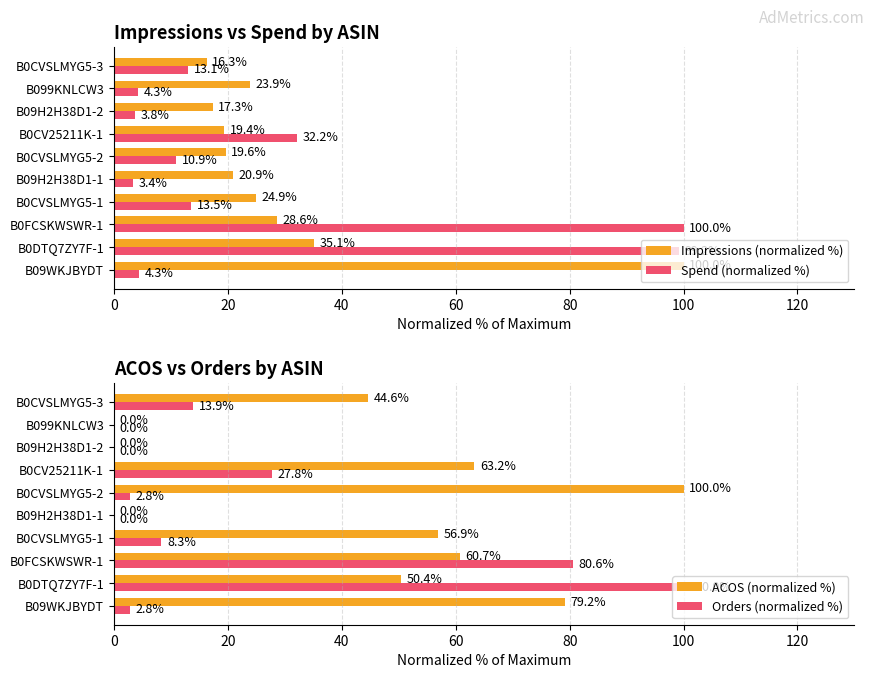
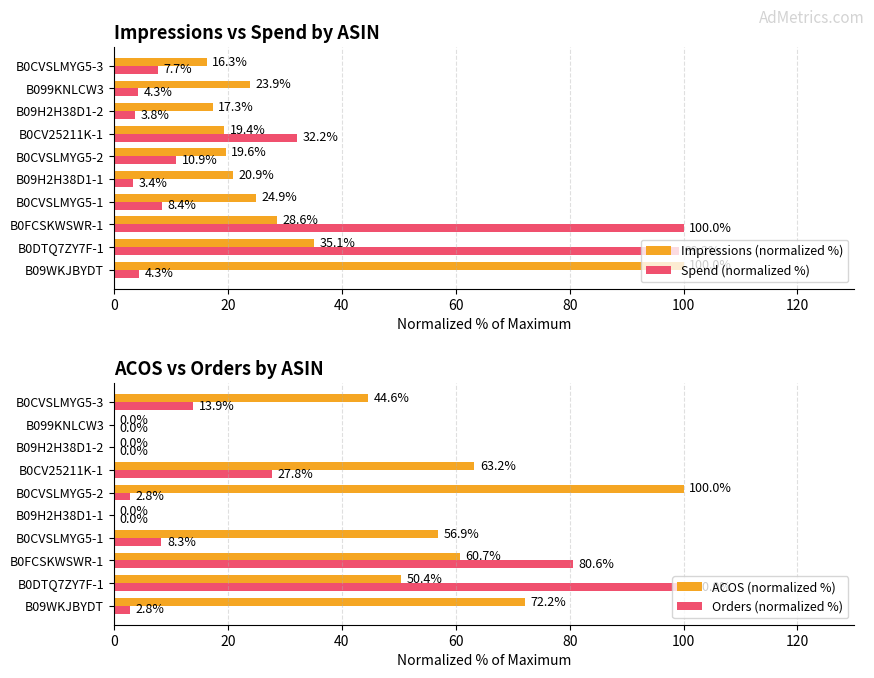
  {
    "Impressions vs Spend by ASIN": {
      "Impressions (normalized %)": {
        "B099KNLCW3": "23.9%",
        "B09H2H38D1-2": "17.3%",
        "B0CV25211K-1": "19.4%",
        "B0CVSLMYG5-2": "19.6%",
        "B09H2H38D1-1": "20.9%",
        "B0CVSLMYG5-1": "24.9%",
        "B0FCSKWSWR-1": "28.6%",
        "B0DTQ7ZY7F-1": "35.1%"
      },
      "Spend (normalized %)": {
-       "B0CVSLMYG5-3": "13.1%",
+       "B0CVSLMYG5-3": "7.7%",
        "B099KNLCW3": "4.3%",
        "B09H2H38D1-2": "3.8%",
        "B0CV25211K-1": "32.2%",
        "B0CVSLMYG5-2": "10.9%",
        "B09H2H38D1-1": "3.4%",
-       "B0CVSLMYG5-1": "13.5%",
+       "B0CVSLMYG5-1": "8.4%",
        "B0FCSKWSWR-1": "100.0%",
        "B09WKJBYDT": "4.3%"
      }
    },
    "ACOS vs Orders by ASIN": {
      "ACOS (normalized %)": {
        "B0CVSLMYG5-3": "44.6%",
        "B0CV25211K-1": "63.2%",
        "B0CVSLMYG5-2": "100.0%",
        "B0CVSLMYG5-1": "56.9%",
        "B0FCSKWSWR-1": "60.7%",
        "B0DTQ7ZY7F-1": "50.4%",
-       "B09WKJBYDT": "79.2%"
+       "B09WKJBYDT": "72.2%"
      },
      "Orders (normalized %)": {
        "B0CVSLMYG5-3": "13.9%",
        "B0CV25211K-1": "27.8%",
        "B0CVSLMYG5-2": "2.8%",
        "B0CVSLMYG5-1": "8.3%",
        "B0FCSKWSWR-1": "80.6%",
        "B09WKJBYDT": "2.8%"
      }
    }
  }
